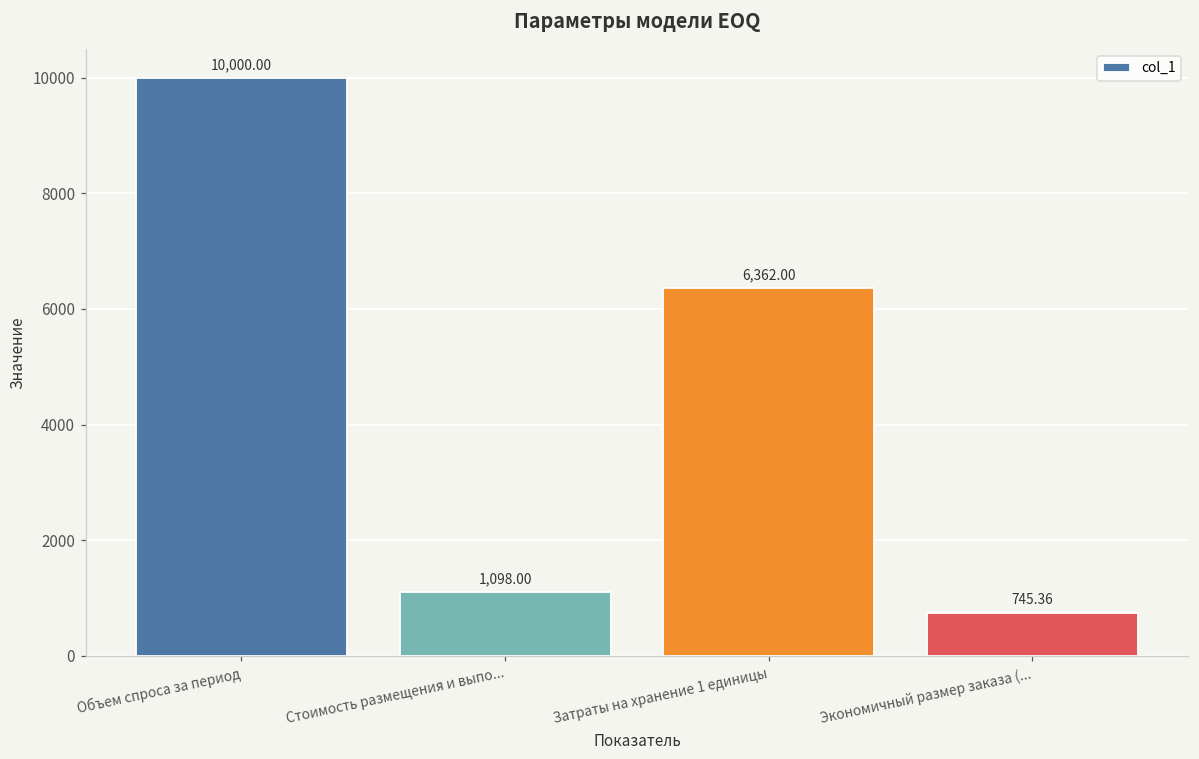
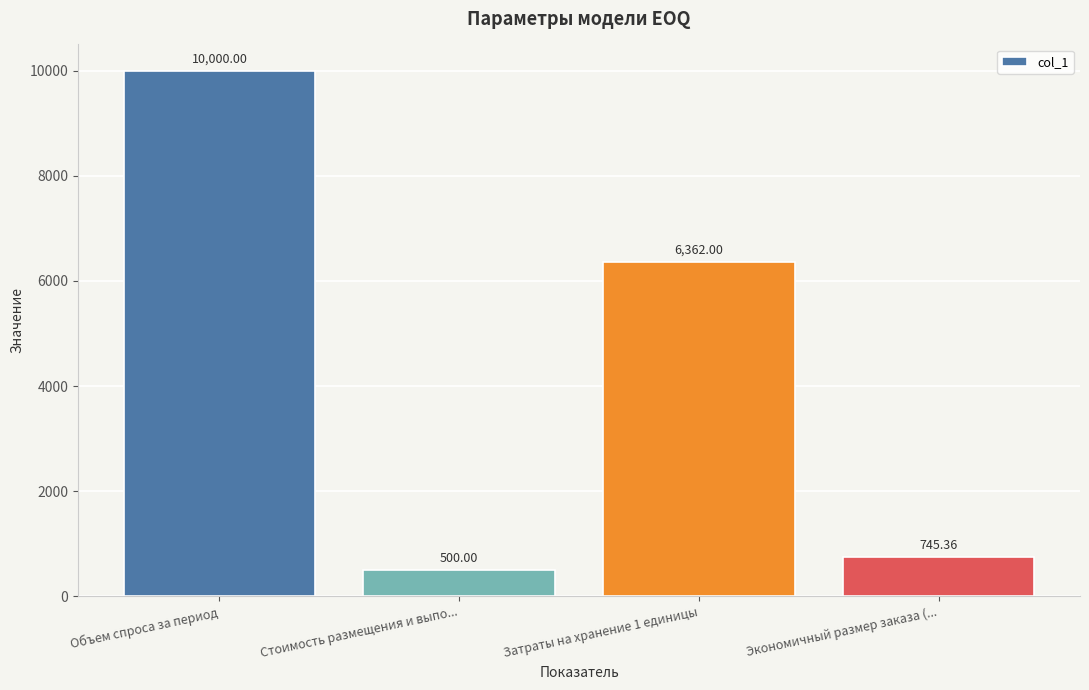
  {
    "Объем спроса за период": "10,000.00",
-   "Стоимость размещения и выпо...": "1,098.00",
+   "Стоимость размещения и выпо...": "500.00",
    "Затраты на хранение 1 единицы": "6,362.00",
    "Экономичный размер заказа (...": "745.36"
  }
